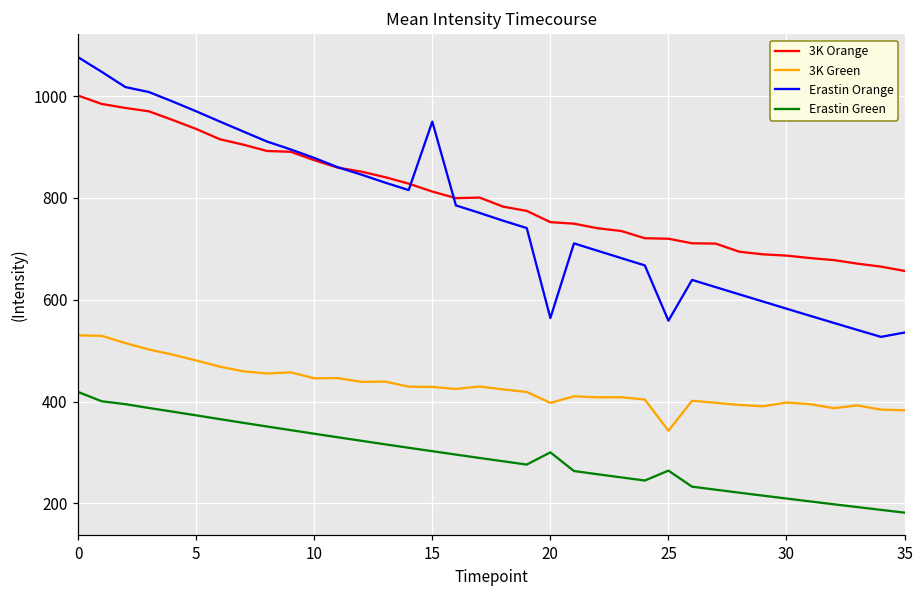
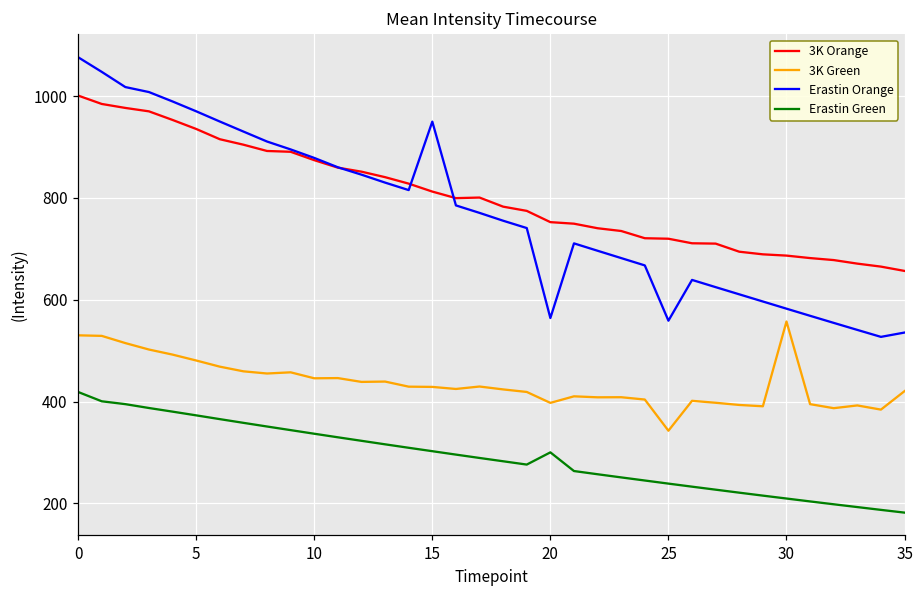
  {
    "3K Orange": {
      "0": 1000,
      "5": 940,
      "15": 810,
      "20": 750,
      "25": 720,
      "30": 690,
      "35": 660
    },
    "3K Green": {
      "0": 530,
      "5": 480,
      "10": 450,
      "15": 430,
      "20": 400,
      "25": 340,
-     "30": 400,
-     "35": 380
+     "30": 560,
+     "35": 420
    },
    "Erastin Orange": {
      "0": 1080,
      "5": 970,
      "15": 950,
      "20": 560,
      "25": 560,
      "30": 580,
      "35": 540
    },
    "Erastin Green": {
      "0": 420,
      "5": 370,
      "10": 340,
      "15": 300,
      "20": 300,
-     "25": 260,
+     "25": 240,
      "30": 210,
      "35": 180
    }
  }
